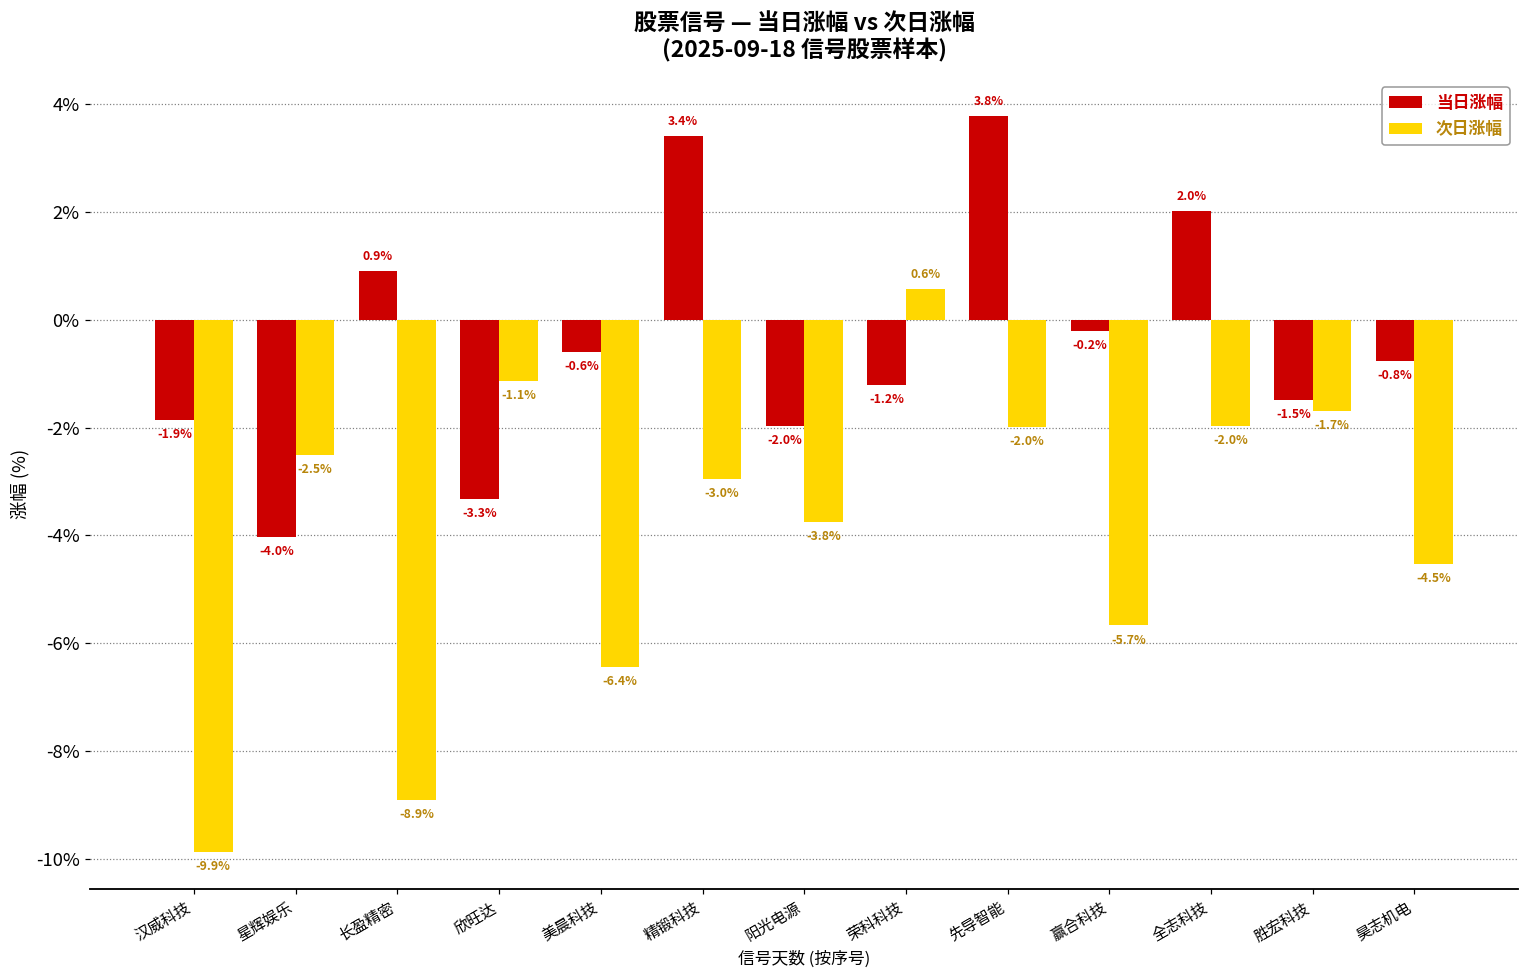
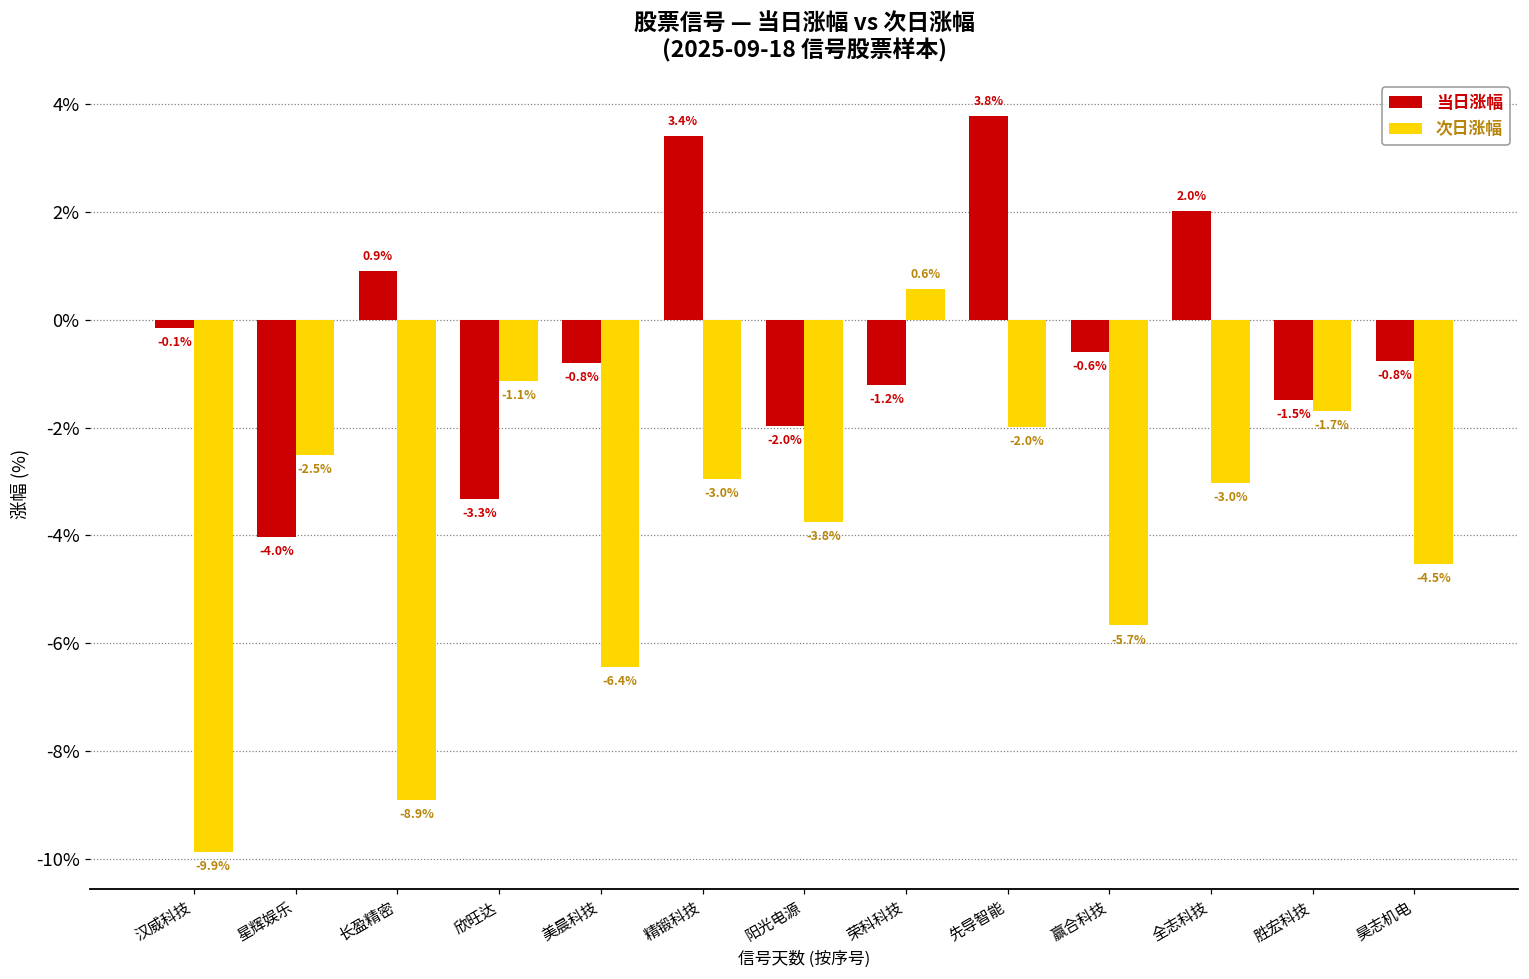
  {
    "当日涨幅": {
-     "汉威科技": "-1.9%",
+     "汉威科技": "-0.1%",
      "星辉娱乐": "-4.0%",
      "长盈精密": "0.9%",
      "欣旺达": "-3.3%",
-     "美晨科技": "-0.6%",
+     "美晨科技": "-0.8%",
      "精锻科技": "3.4%",
      "阳光电源": "-2.0%",
      "荣科科技": "-1.2%",
      "先导智能": "3.8%",
-     "赢合科技": "-0.2%",
+     "赢合科技": "-0.6%",
      "全志科技": "2.0%",
      "胜宏科技": "-1.5%",
      "昊志机电": "-0.8%"
    },
    "次日涨幅": {
      "汉威科技": "-9.9%",
      "星辉娱乐": "-2.5%",
      "长盈精密": "-8.9%",
      "欣旺达": "-1.1%",
      "美晨科技": "-6.4%",
      "精锻科技": "-3.0%",
      "阳光电源": "-3.8%",
      "荣科科技": "0.6%",
      "先导智能": "-2.0%",
      "赢合科技": "-5.7%",
-     "全志科技": "-2.0%",
+     "全志科技": "-3.0%",
      "胜宏科技": "-1.7%",
      "昊志机电": "-4.5%"
    }
  }
